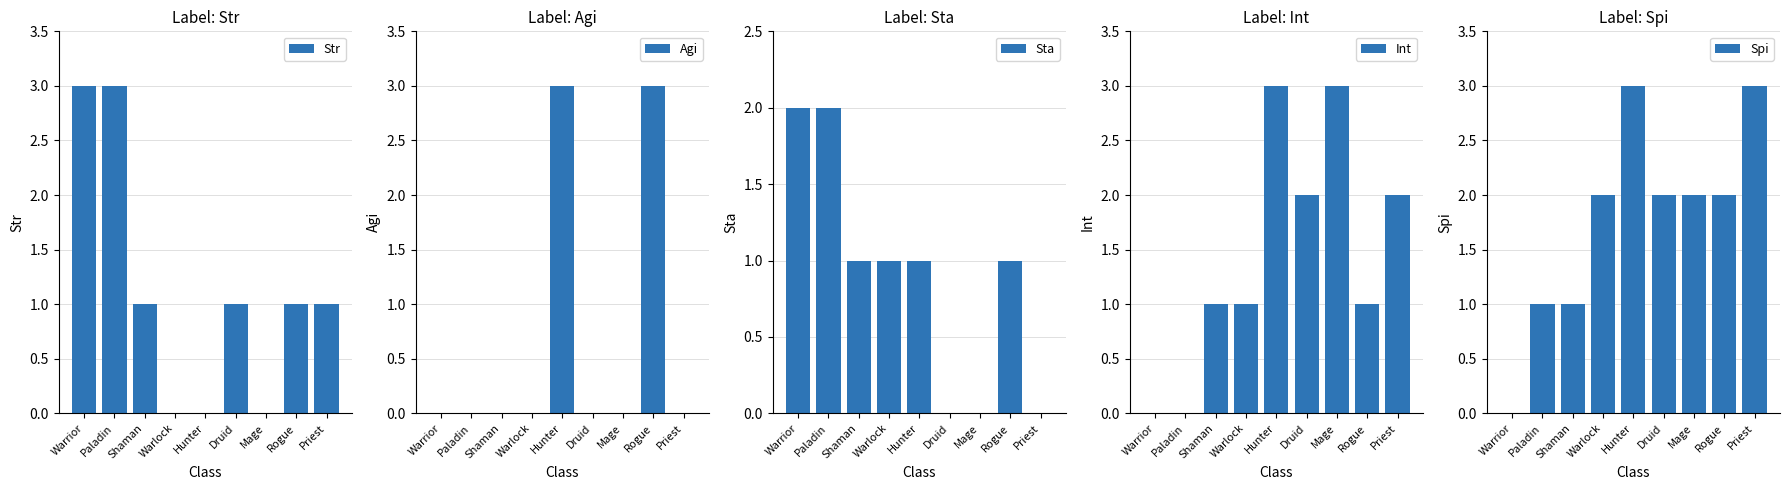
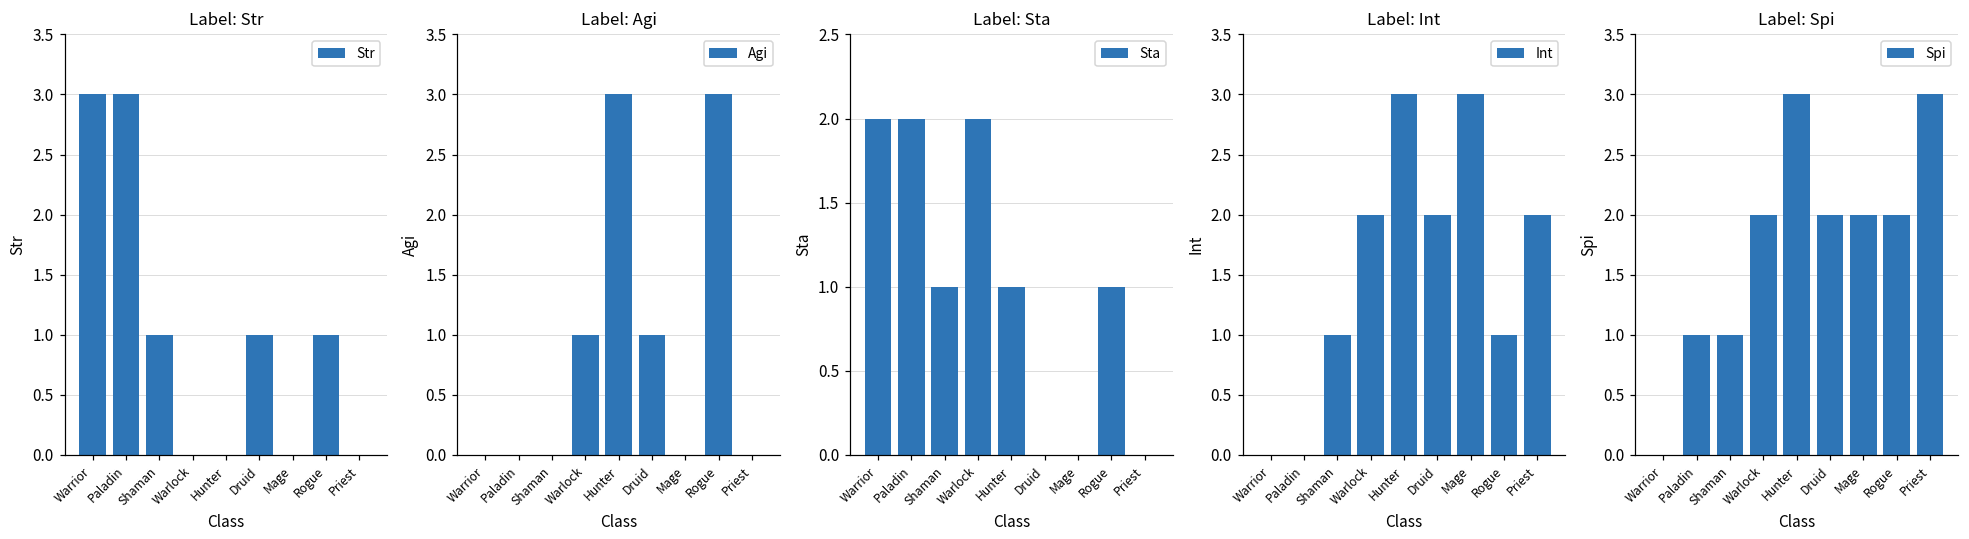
  {
    "Label: Str": {
      "Warrior": 3,
      "Paladin": 3,
      "Shaman": 1,
      "Warlock": 0,
      "Hunter": 0,
      "Druid": 1,
      "Mage": 0,
      "Rogue": 1,
-     "Priest": 1
+     "Priest": 0
    },
    "Label: Agi": {
      "Warrior": 0,
      "Paladin": 0,
      "Shaman": 0,
-     "Warlock": 0,
+     "Warlock": 1,
      "Hunter": 3,
-     "Druid": 0,
+     "Druid": 1,
      "Mage": 0,
      "Rogue": 3,
      "Priest": 0
    },
    "Label: Sta": {
      "Warrior": 2,
      "Paladin": 2,
      "Shaman": 1,
-     "Warlock": 1,
+     "Warlock": 2,
      "Hunter": 1,
      "Druid": 0,
      "Mage": 0,
      "Rogue": 1,
      "Priest": 0
    },
    "Label: Int": {
      "Warrior": 0,
      "Paladin": 0,
      "Shaman": 1,
-     "Warlock": 1,
+     "Warlock": 2,
      "Hunter": 3,
      "Druid": 2,
      "Mage": 3,
      "Rogue": 1,
      "Priest": 2
    },
    "Label: Spi": {
      "Warrior": 0.00,
      "Paladin": 1.00,
      "Shaman": 1.00,
      "Warlock": 2.00,
      "Hunter": 3.00,
      "Druid": 2.00,
      "Mage": 2.00,
      "Rogue": 2.00,
      "Priest": 3.00
    }
  }
